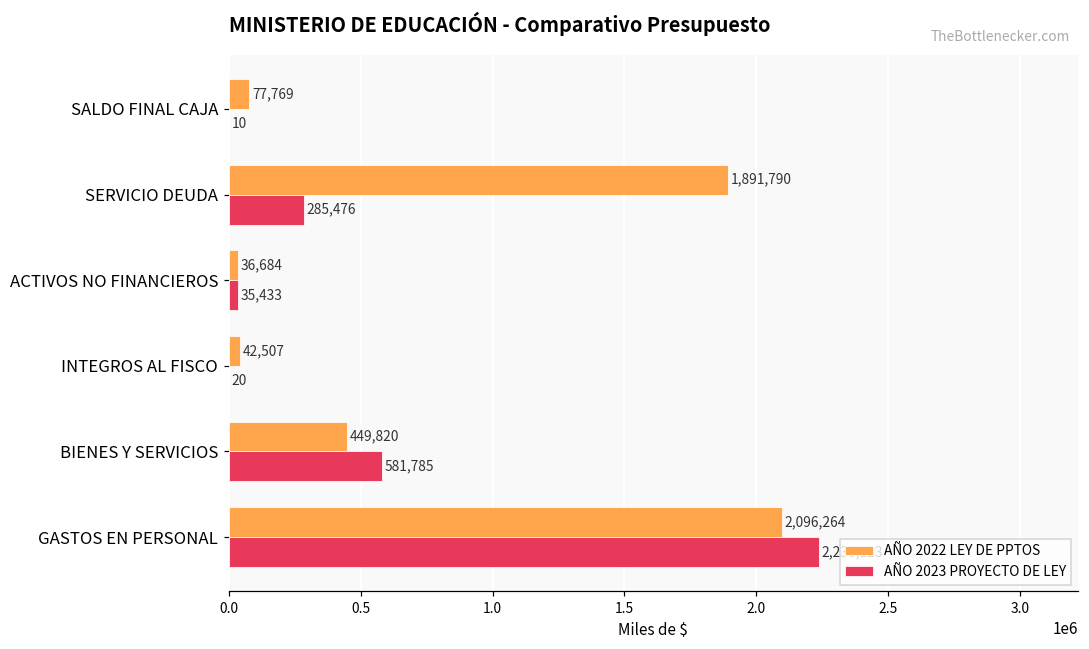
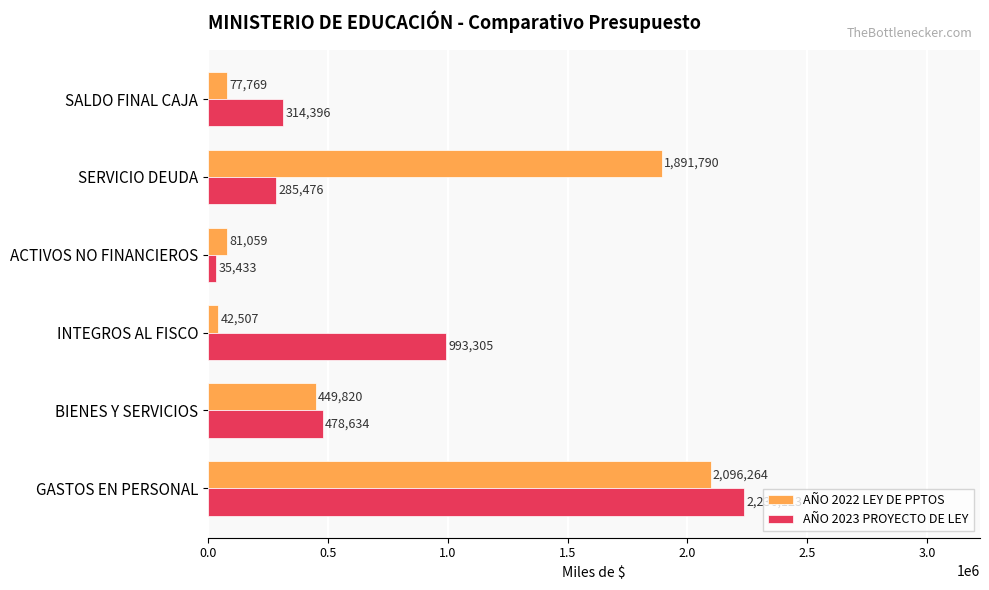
  {
    "AÑO 2022 LEY DE PPTOS": {
      "SALDO FINAL CAJA": "77,769",
      "SERVICIO DEUDA": "1,891,790",
-     "ACTIVOS NO FINANCIEROS": "36,684",
+     "ACTIVOS NO FINANCIEROS": "81,059",
      "INTEGROS AL FISCO": "42,507",
      "BIENES Y SERVICIOS": "449,820",
      "GASTOS EN PERSONAL": "2,096,264"
    },
    "AÑO 2023 PROYECTO DE LEY": {
-     "SALDO FINAL CAJA": "10",
+     "SALDO FINAL CAJA": "314,396",
      "SERVICIO DEUDA": "285,476",
      "ACTIVOS NO FINANCIEROS": "35,433",
-     "INTEGROS AL FISCO": "20",
-     "BIENES Y SERVICIOS": "581,785"
+     "INTEGROS AL FISCO": "993,305",
+     "BIENES Y SERVICIOS": "478,634"
    }
  }
